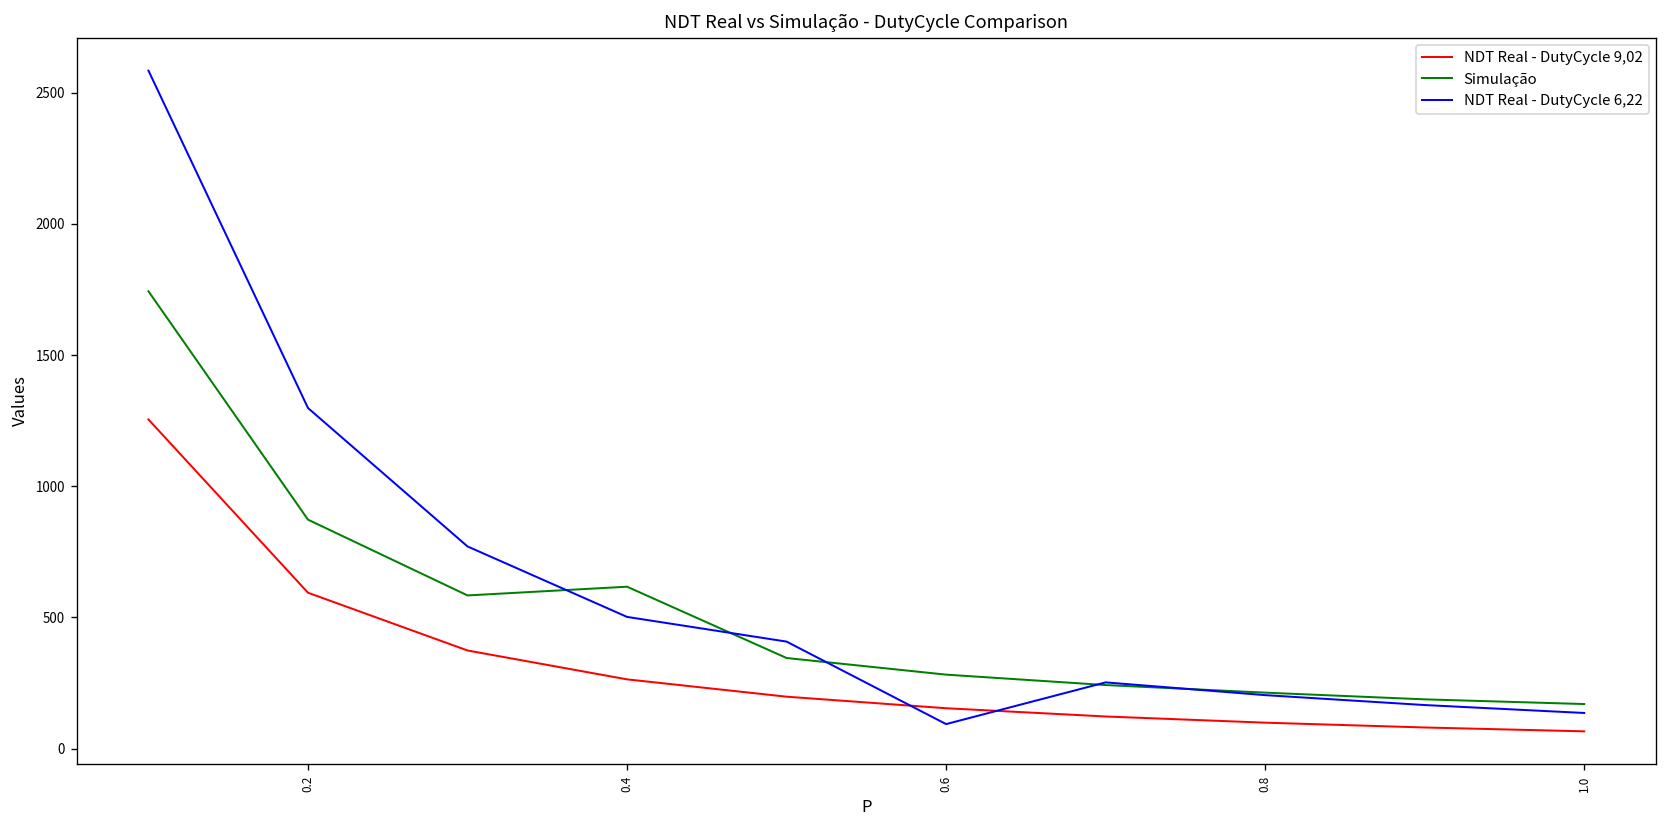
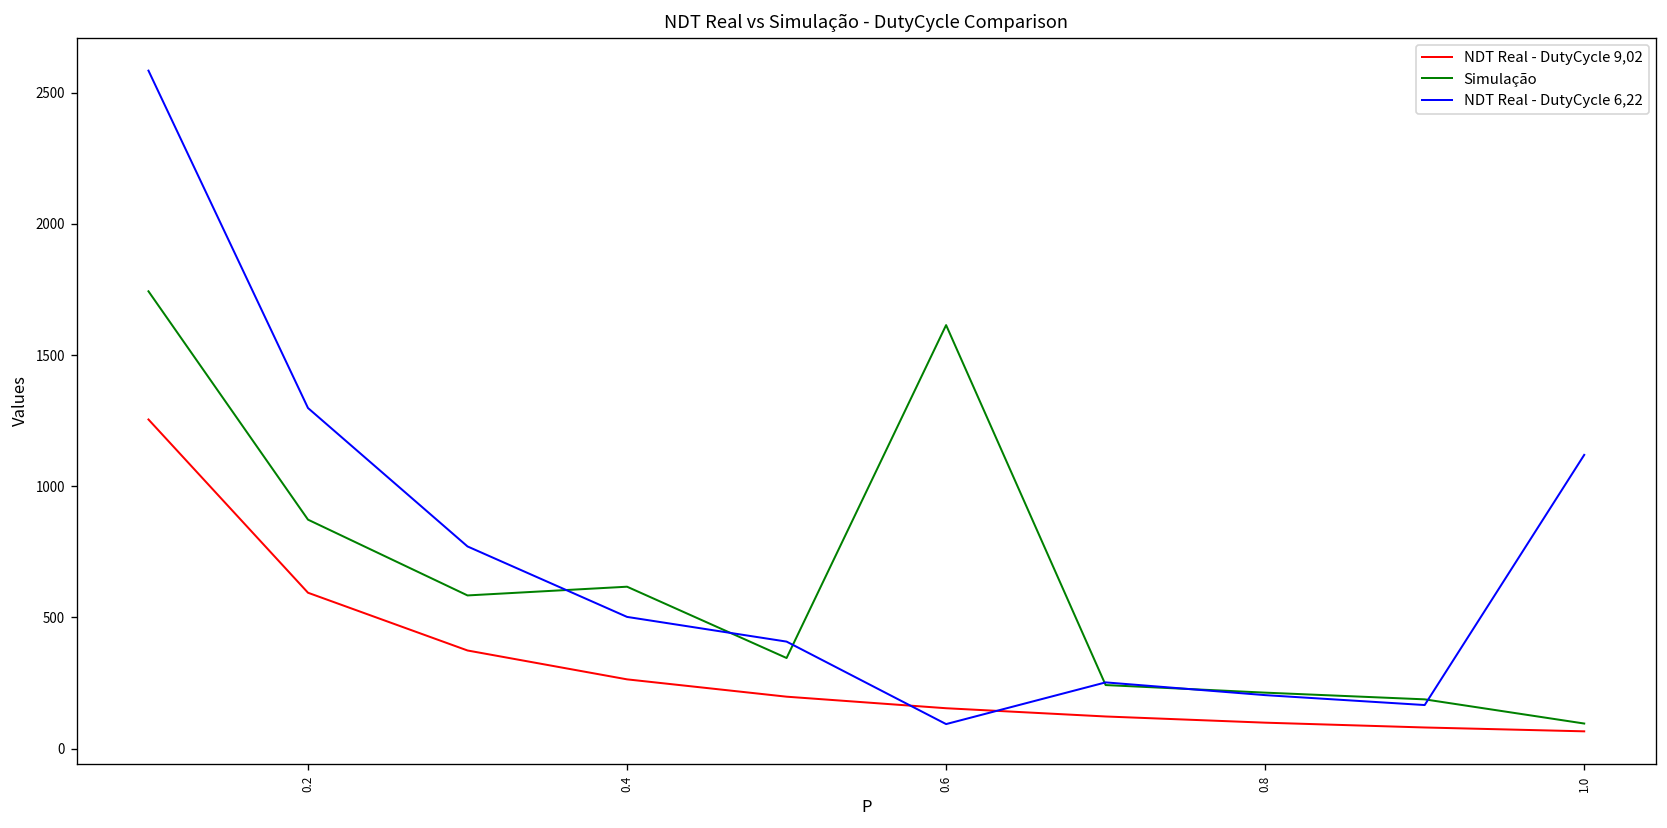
  {
    "NDT Real - DutyCycle 9,02": {
      "0.2": 590,
      "0.4": 260,
      "0.6": 150,
      "0.8": 100,
      "1.0": 70
    },
    "Simulação": {
      "0.2": 870,
      "0.4": 620,
-     "0.6": 280,
-     "1.0": 170
+     "0.6": 1610,
+     "1.0": 100
    },
    "NDT Real - DutyCycle 6,22": {
      "0.2": 1300,
      "0.4": 500,
      "0.6": 90,
-     "1.0": 140
+     "1.0": 1120
    }
  }
